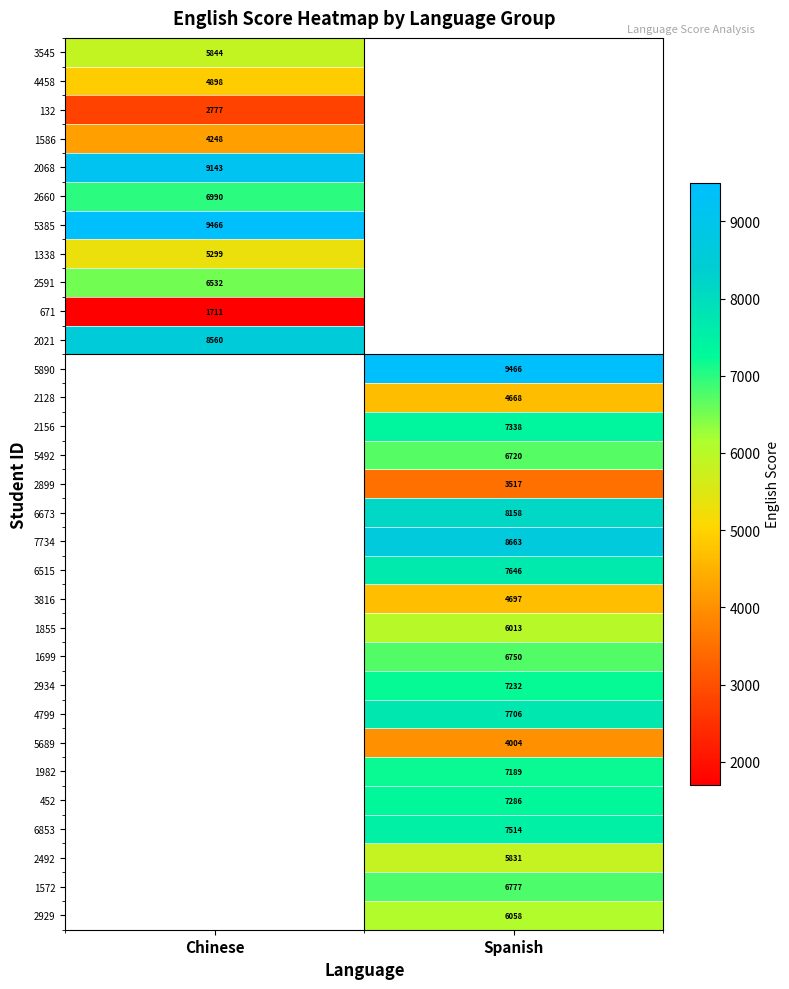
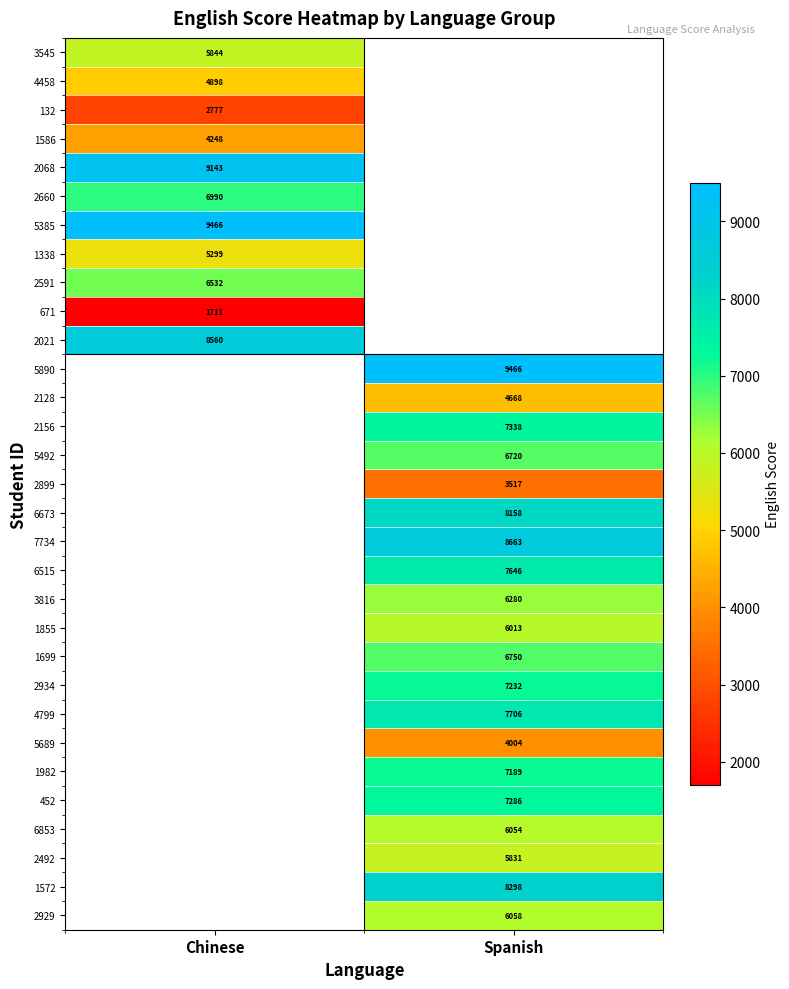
  {
    "3545": {
      "Chinese": 5844
    },
    "4458": {
      "Chinese": 4898
    },
    "132": {
      "Chinese": 2777
    },
    "1586": {
      "Chinese": 4248
    },
    "2068": {
      "Chinese": 9143
    },
    "2660": {
      "Chinese": 6990
    },
    "5385": {
      "Chinese": 9466
    },
    "1338": {
      "Chinese": 5299
    },
    "2591": {
      "Chinese": 6532
    },
    "671": {
      "Chinese": 1711
    },
    "2021": {
      "Chinese": 8560
    },
    "5890": {
      "Spanish": 9466
    },
    "2128": {
      "Spanish": 4668
    },
    "2156": {
      "Spanish": 7338
    },
    "5492": {
      "Spanish": 6720
    },
    "2899": {
      "Spanish": 3517
    },
    "6673": {
      "Spanish": 8158
    },
    "7734": {
      "Spanish": 8663
    },
    "6515": {
      "Spanish": 7646
    },
    "3816": {
-     "Spanish": 4697
+     "Spanish": 6280
    },
    "1855": {
      "Spanish": 6013
    },
    "1699": {
      "Spanish": 6750
    },
    "2934": {
      "Spanish": 7232
    },
    "4799": {
      "Spanish": 7706
    },
    "5689": {
      "Spanish": 4004
    },
    "1982": {
      "Spanish": 7189
    },
    "452": {
      "Spanish": 7286
    },
    "6853": {
-     "Spanish": 7514
+     "Spanish": 6054
    },
    "2492": {
      "Spanish": 5831
    },
    "1572": {
-     "Spanish": 6777
+     "Spanish": 8298
    },
    "2929": {
      "Spanish": 6058
    }
  }
